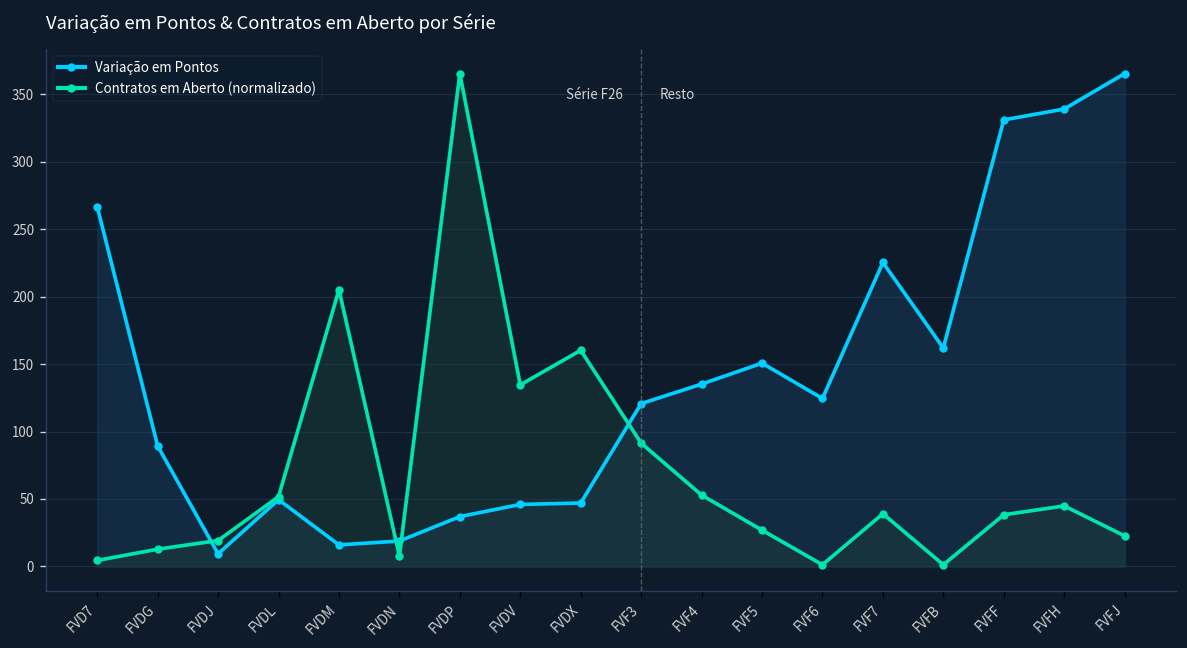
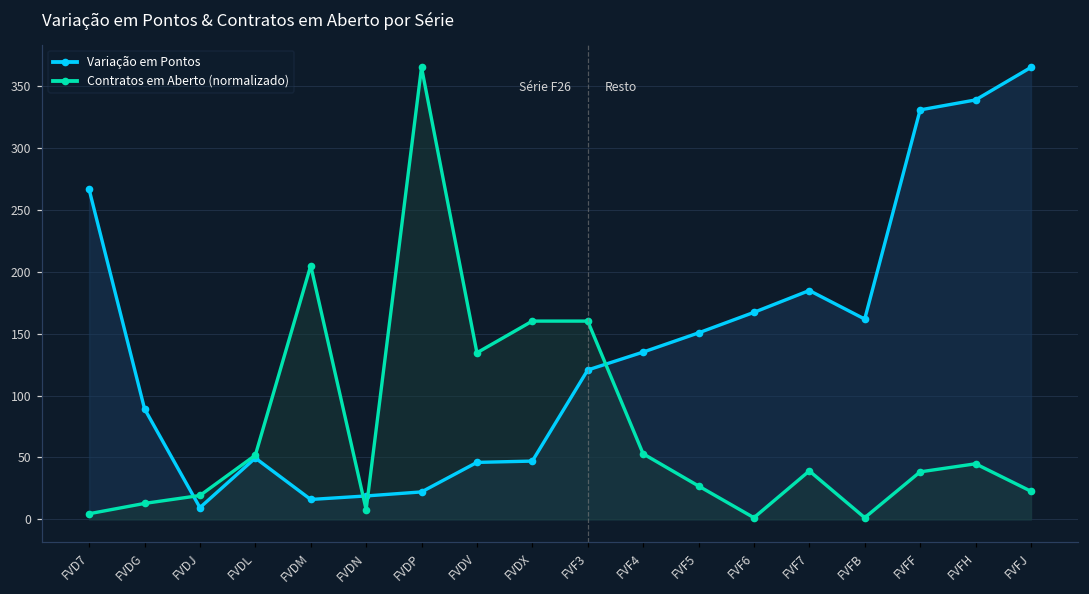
  {
    "Variação em Pontos": {
      "FVD7": 267,
      "FVDG": 89,
      "FVDJ": 9,
      "FVDL": 50,
      "FVDM": 16,
      "FVDN": 19,
-     "FVDP": 37,
+     "FVDP": 22,
      "FVDV": 46,
      "FVDX": 47,
      "FVF3": 121,
      "FVF4": 135,
      "FVF5": 151,
-     "FVF6": 124,
-     "FVF7": 225,
+     "FVF6": 167,
+     "FVF7": 185,
      "FVFB": 162,
      "FVFF": 331,
      "FVFH": 339,
      "FVFJ": 365
    },
    "Contratos em Aberto (normalizado)": {
      "FVD7": 4,
      "FVDG": 13,
      "FVDJ": 19,
      "FVDL": 52,
      "FVDM": 205,
      "FVDN": 8,
      "FVDP": 365,
      "FVDV": 135,
      "FVDX": 160,
-     "FVF3": 91,
+     "FVF3": 160,
      "FVF4": 53,
      "FVF5": 27,
      "FVF6": 1,
      "FVF7": 39,
      "FVFB": 1,
      "FVFF": 38,
      "FVFH": 45,
      "FVFJ": 23
    }
  }
